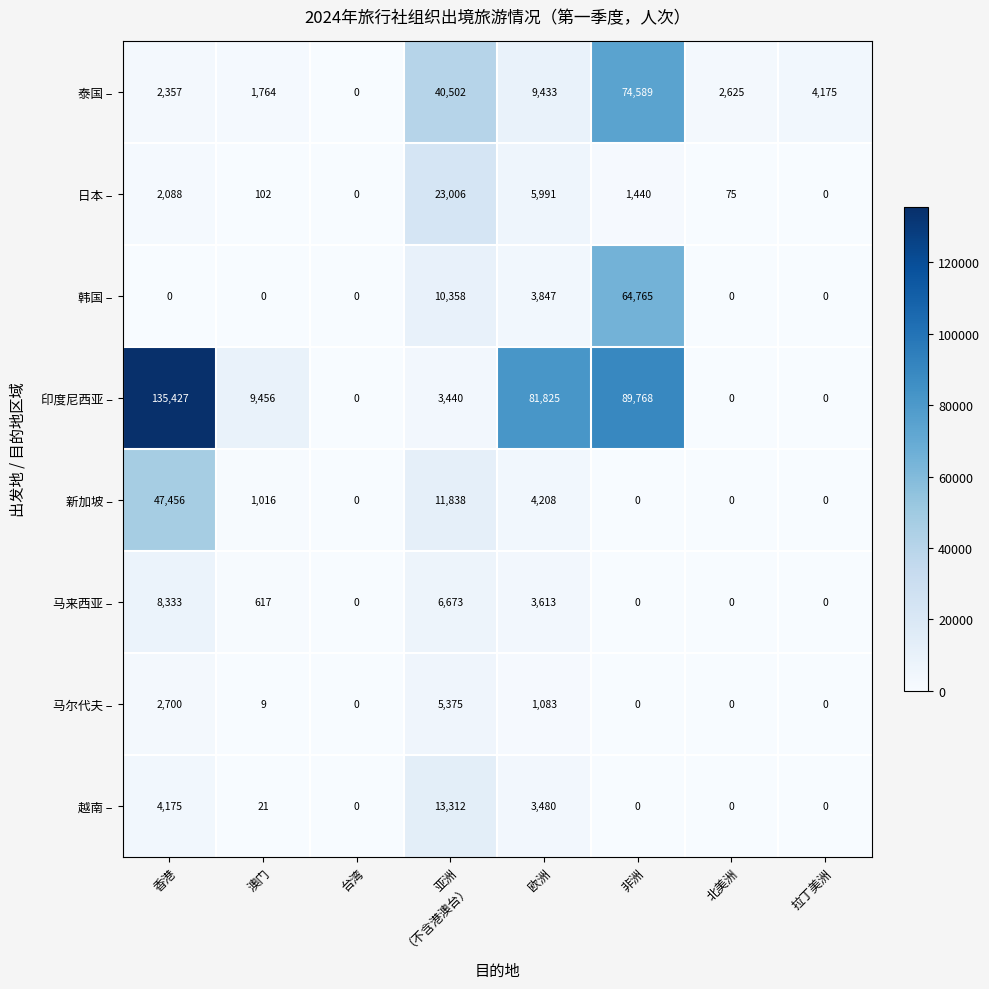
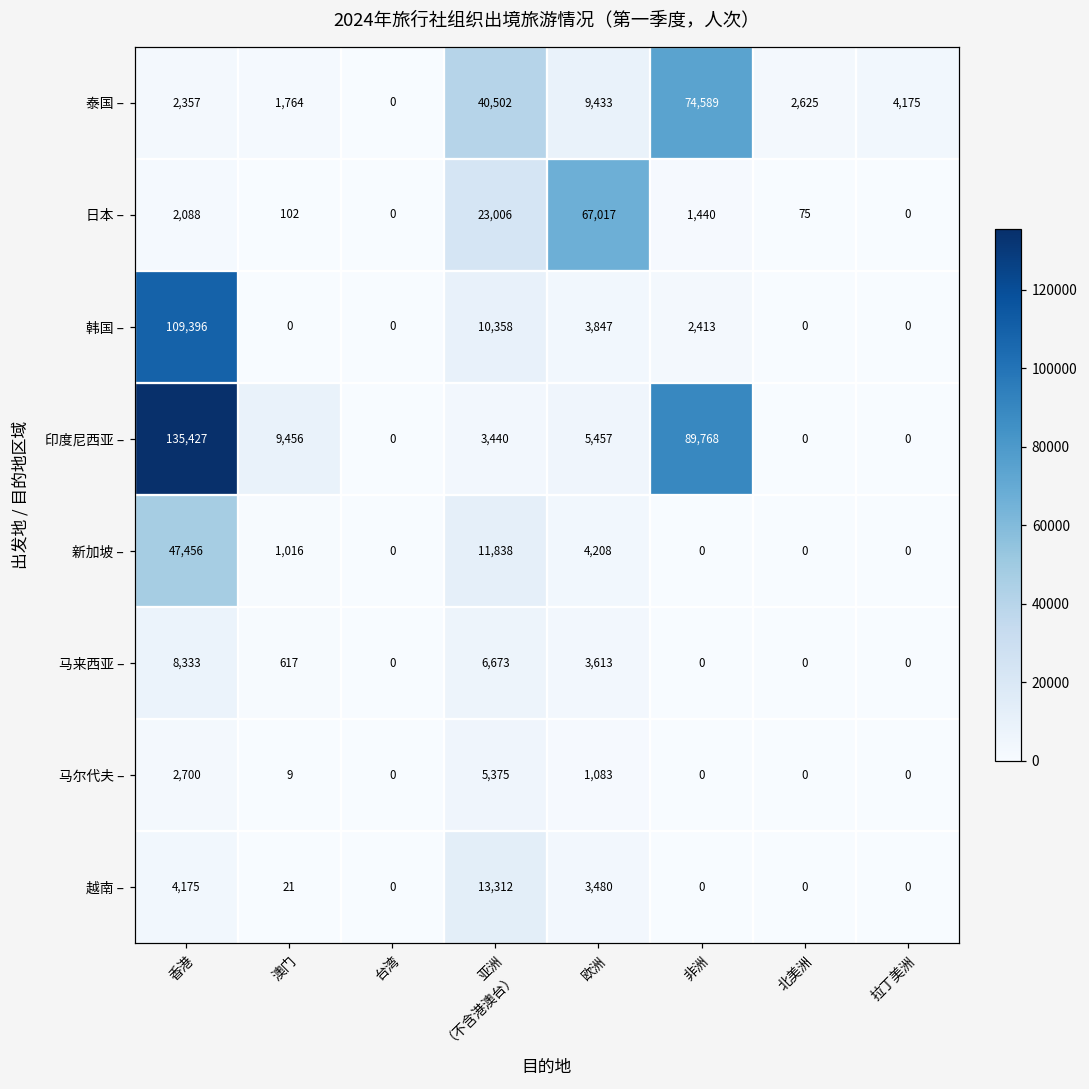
  {
    "泰国 –": {
      "香港": "2,357",
      "澳门": "1,764",
      "台湾": "0",
      "亚洲 （不含港澳台）": "40,502",
      "欧洲": "9,433",
      "非洲": "74,589",
      "北美洲": "2,625",
      "拉丁美洲": "4,175"
    },
    "日本 –": {
      "香港": "2,088",
      "澳门": "102",
      "台湾": "0",
      "亚洲 （不含港澳台）": "23,006",
-     "欧洲": "5,991",
+     "欧洲": "67,017",
      "非洲": "1,440",
      "北美洲": "75",
      "拉丁美洲": "0"
    },
    "韩国 –": {
-     "香港": "0",
+     "香港": "109,396",
      "澳门": "0",
      "台湾": "0",
      "亚洲 （不含港澳台）": "10,358",
      "欧洲": "3,847",
-     "非洲": "64,765",
+     "非洲": "2,413",
      "北美洲": "0",
      "拉丁美洲": "0"
    },
    "印度尼西亚 –": {
      "香港": "135,427",
      "澳门": "9,456",
      "台湾": "0",
      "亚洲 （不含港澳台）": "3,440",
-     "欧洲": "81,825",
+     "欧洲": "5,457",
      "非洲": "89,768",
      "北美洲": "0",
      "拉丁美洲": "0"
    },
    "新加坡 –": {
      "香港": "47,456",
      "澳门": "1,016",
      "台湾": "0",
      "亚洲 （不含港澳台）": "11,838",
      "欧洲": "4,208",
      "非洲": "0",
      "北美洲": "0",
      "拉丁美洲": "0"
    },
    "马来西亚 –": {
      "香港": "8,333",
      "澳门": "617",
      "台湾": "0",
      "亚洲 （不含港澳台）": "6,673",
      "欧洲": "3,613",
      "非洲": "0",
      "北美洲": "0",
      "拉丁美洲": "0"
    },
    "马尔代夫 –": {
      "香港": "2,700",
      "澳门": "9",
      "台湾": "0",
      "亚洲 （不含港澳台）": "5,375",
      "欧洲": "1,083",
      "非洲": "0",
      "北美洲": "0",
      "拉丁美洲": "0"
    },
    "越南 –": {
      "香港": "4,175",
      "澳门": "21",
      "台湾": "0",
      "亚洲 （不含港澳台）": "13,312",
      "欧洲": "3,480",
      "非洲": "0",
      "北美洲": "0",
      "拉丁美洲": "0"
    }
  }
